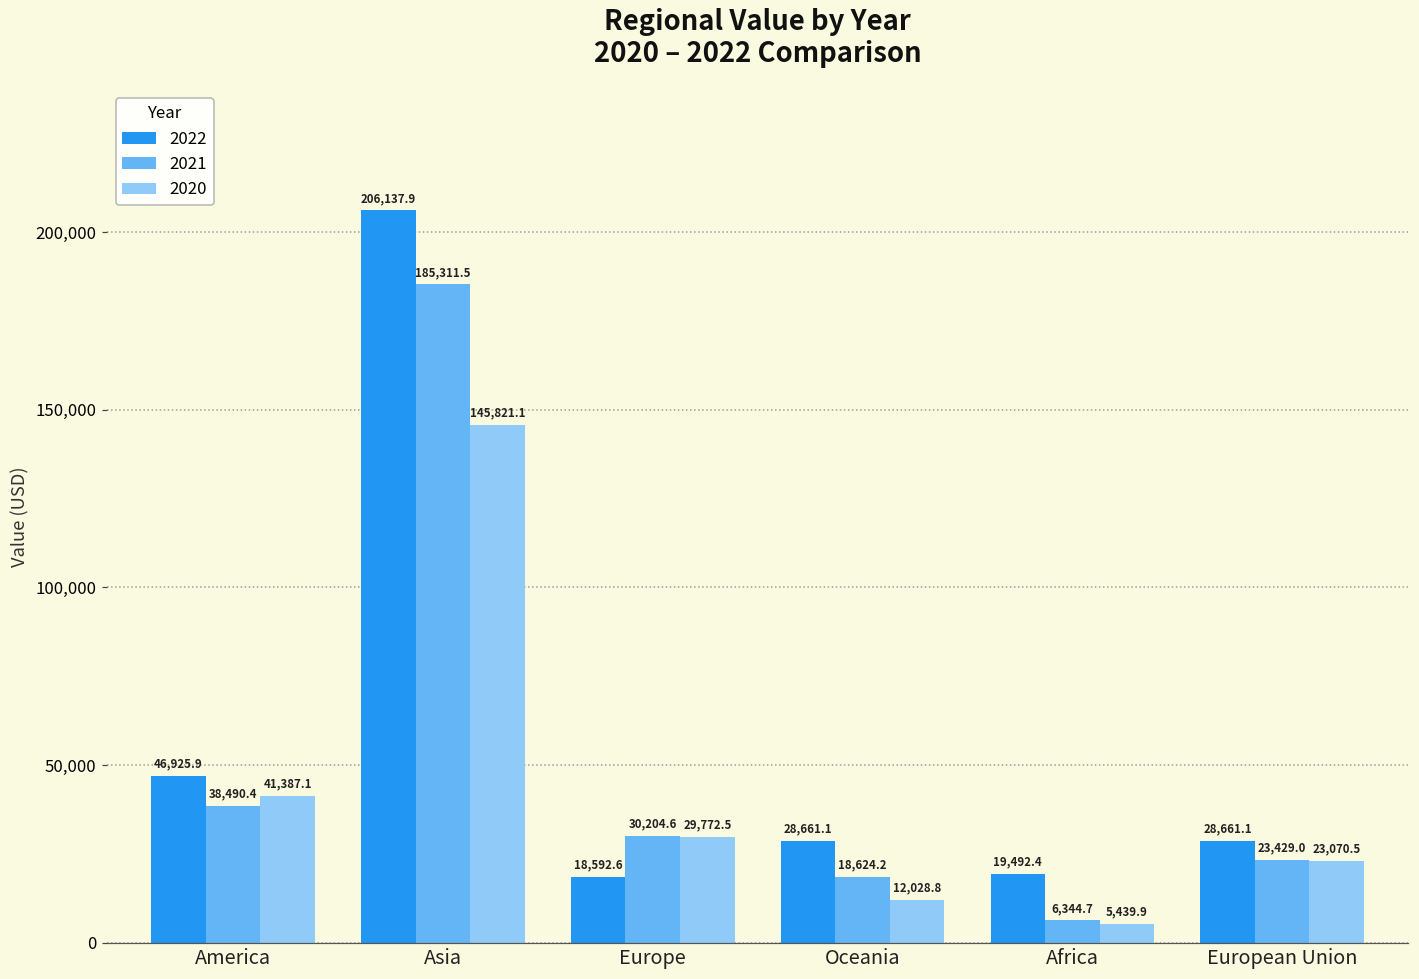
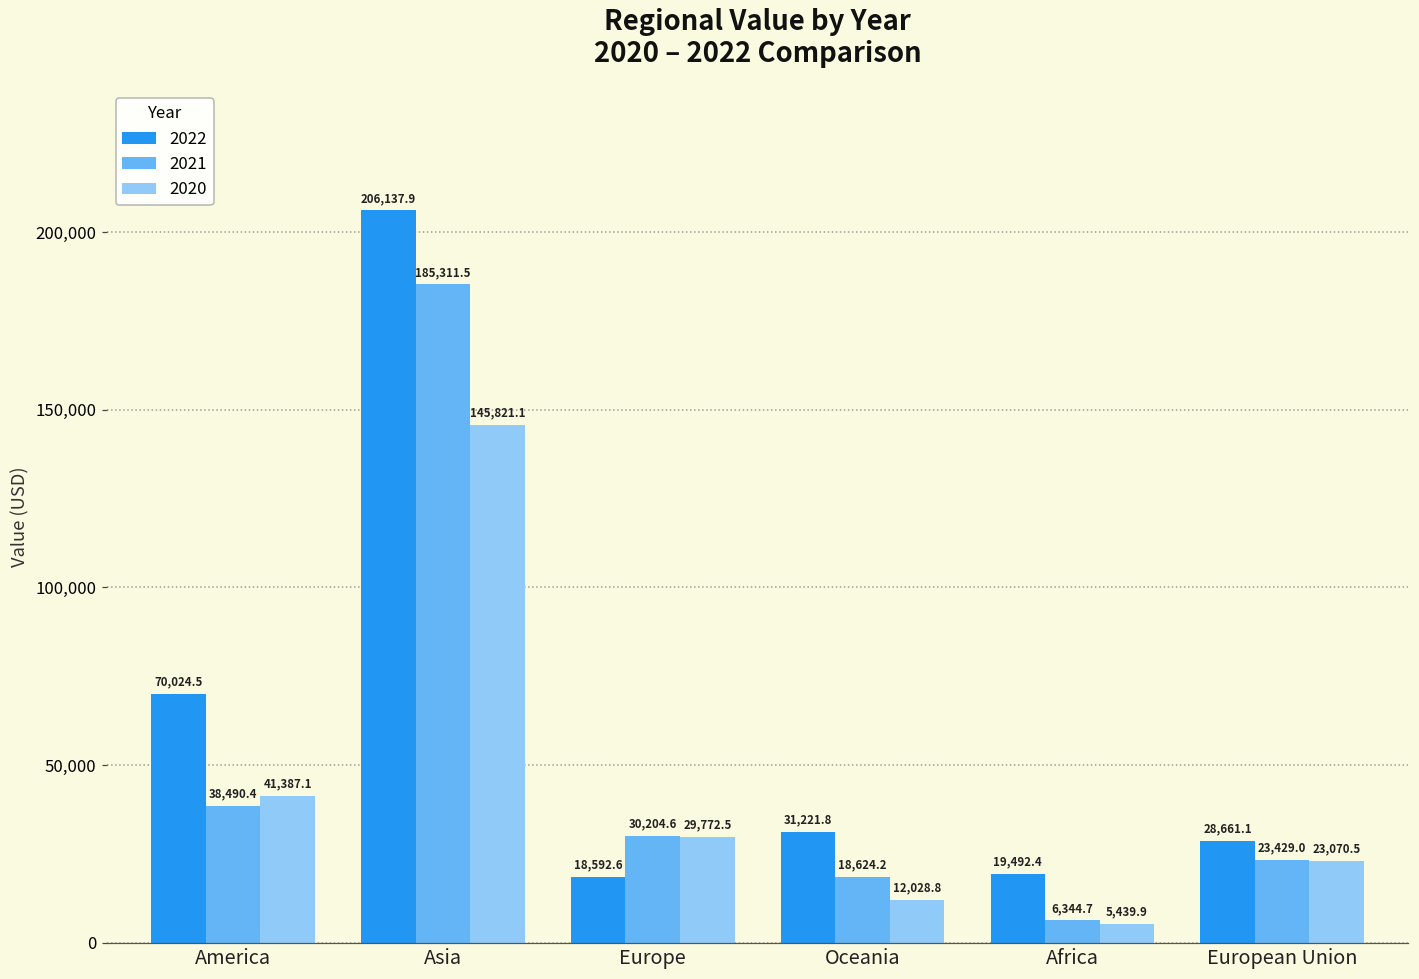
  {
    "2022": {
-     "America": "46,925.9",
+     "America": "70,024.5",
      "Asia": "206,137.9",
      "Europe": "18,592.6",
-     "Oceania": "28,661.1",
+     "Oceania": "31,221.8",
      "Africa": "19,492.4",
      "European Union": "28,661.1"
    }
  }
